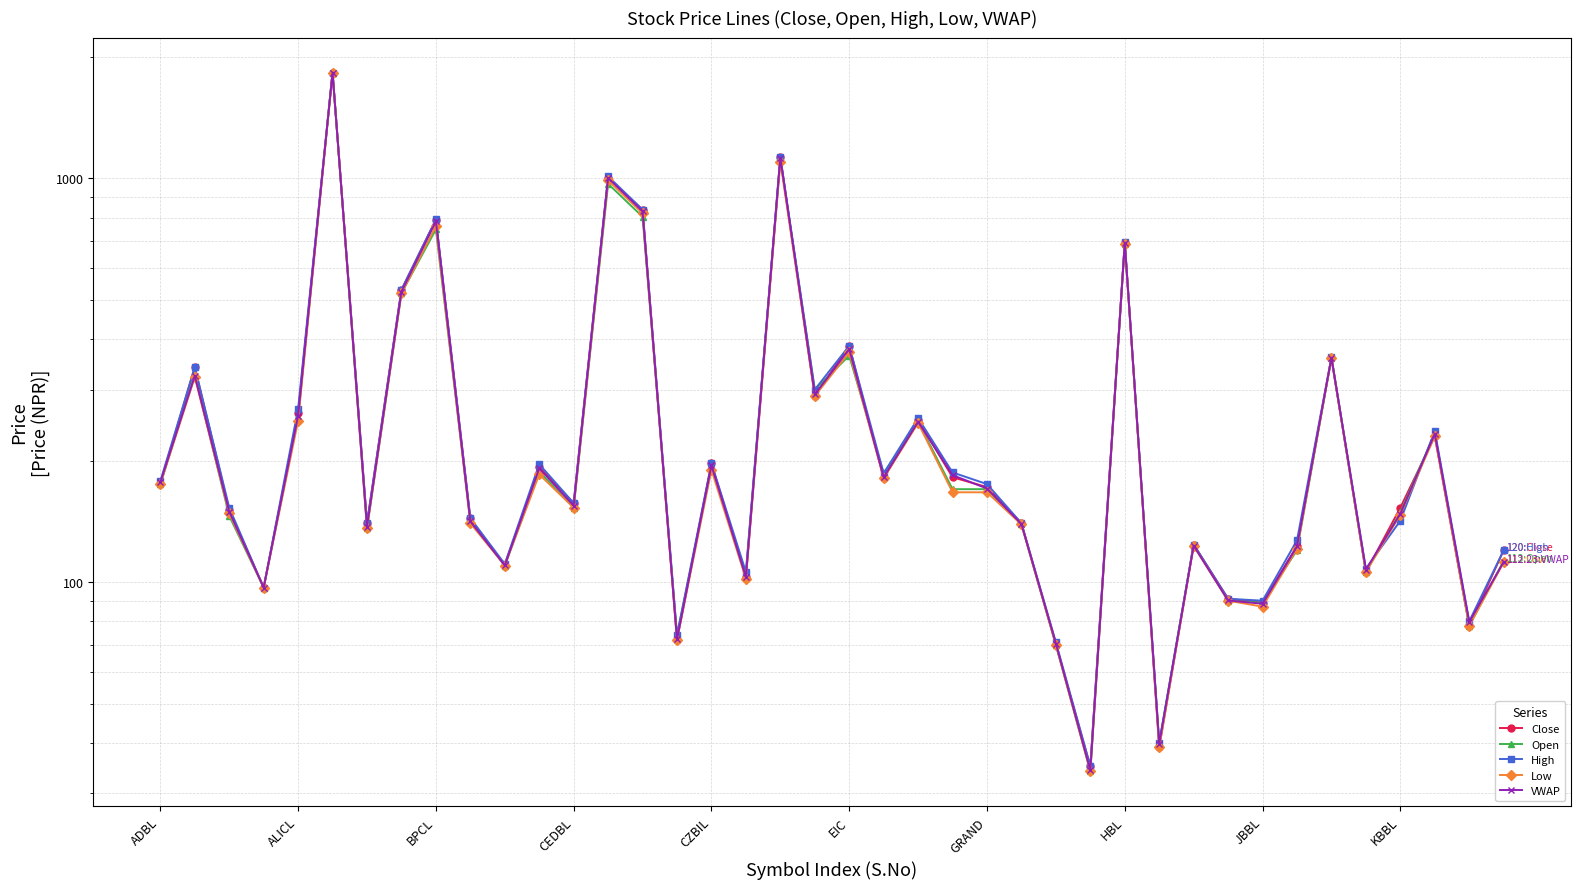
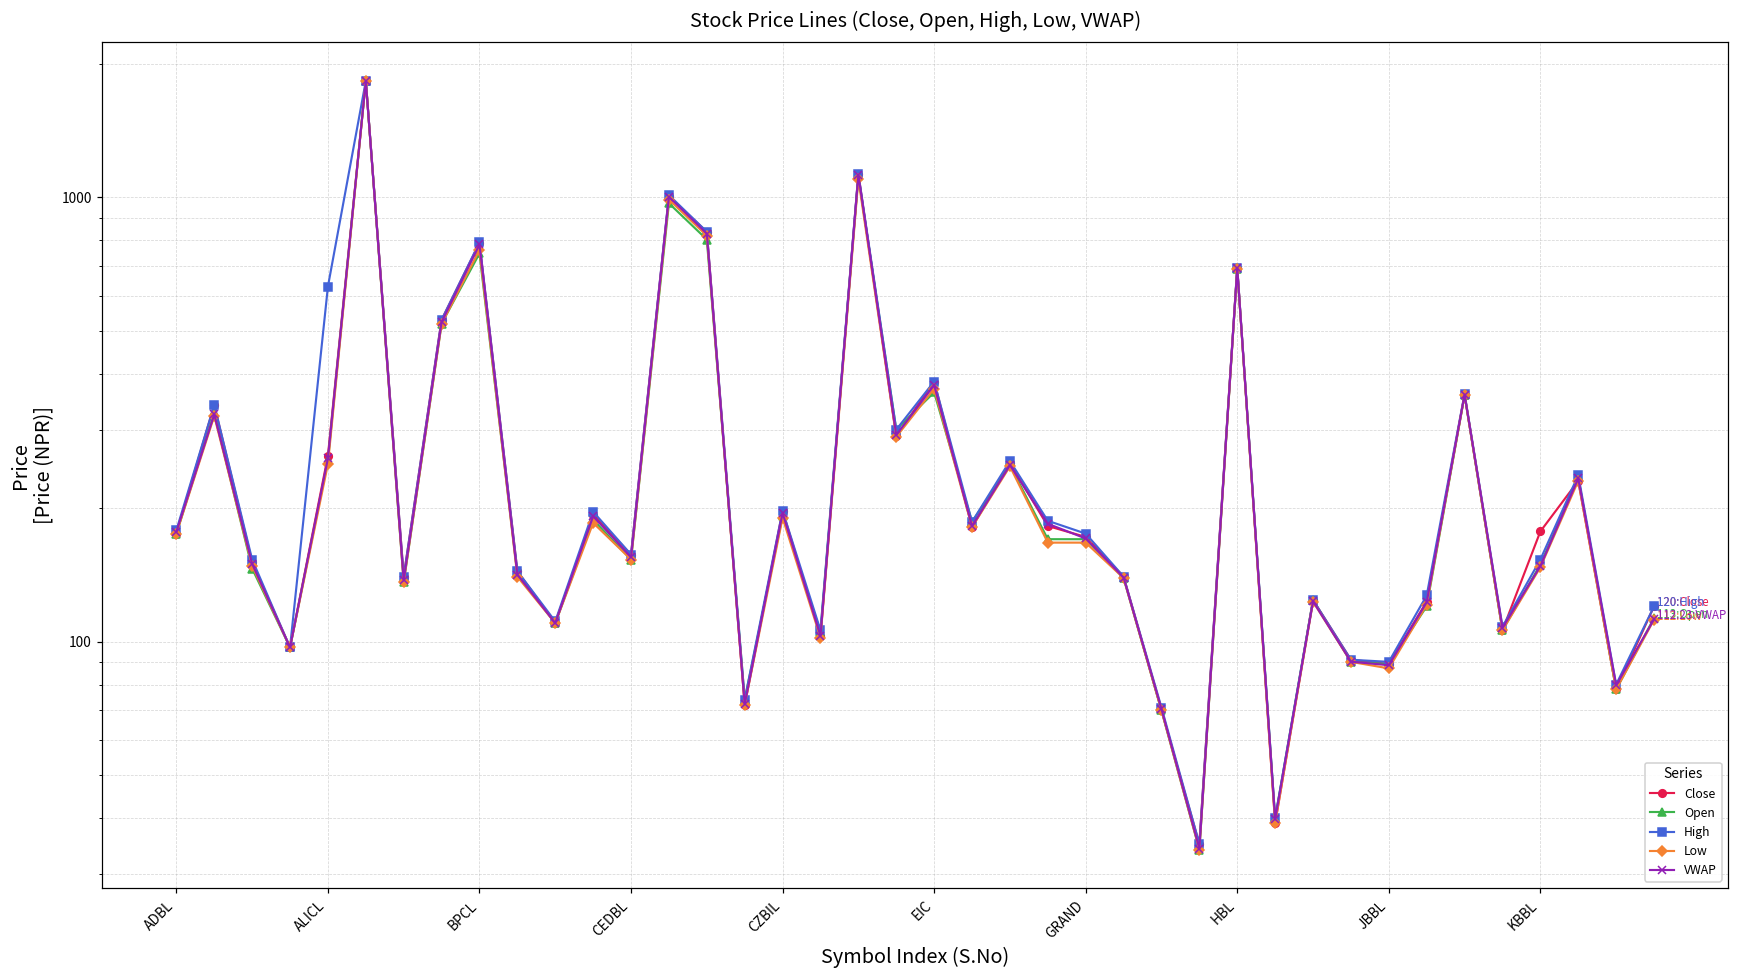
  {
    "Close": {
-     "KBBL": 153
+     "KBBL": 180
    },
    "Open": {
      "BPCL": 750,
      "EIC": 360
    },
    "High": {
-     "ALICL": 270,
+     "ALICL": 630,
      "GRAND": 175,
-     "KBBL": 142
+     "KBBL": 153
    },
    "Low": {
      "ALICL": 250,
      "BPCL": 760,
      "EIC": 370,
      "GRAND": 167,
      "JBBL": 87
    },
    "VWAP": {
      "EIC": 380
    }
  }
